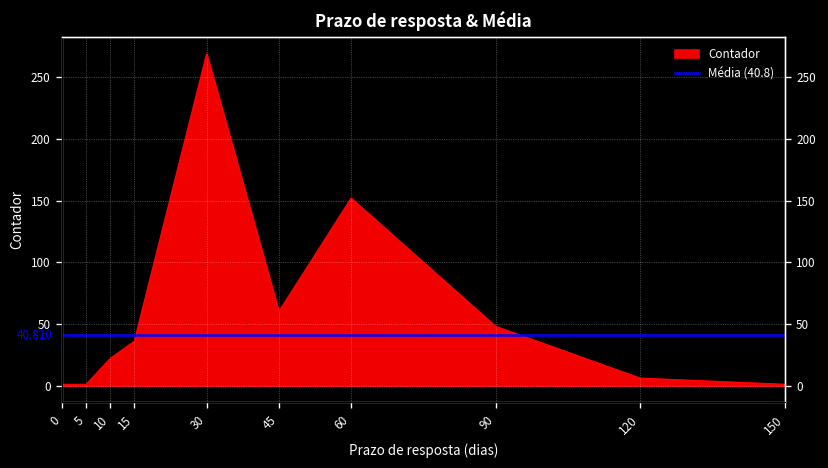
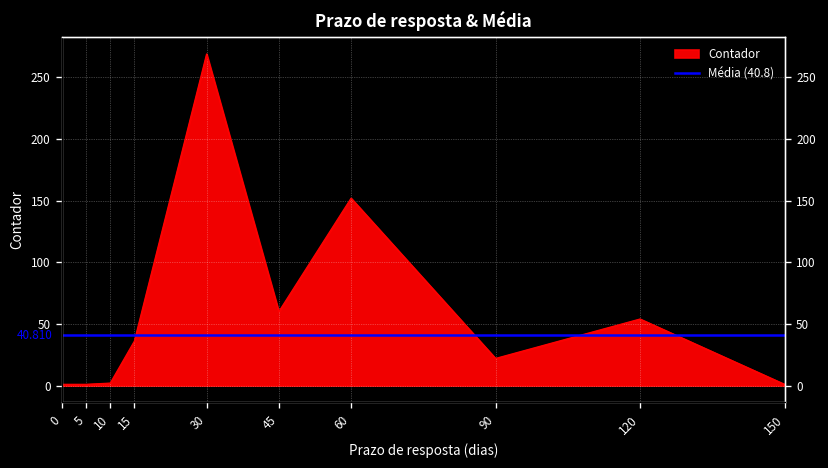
  {
    "0": 1,
    "5": 1,
-   "10": 22,
+   "10": 2,
    "15": 36,
    "30": 269,
    "45": 60,
    "60": 152,
-   "90": 48,
-   "120": 6,
+   "90": 22,
+   "120": 54,
    "150": 1
  }
